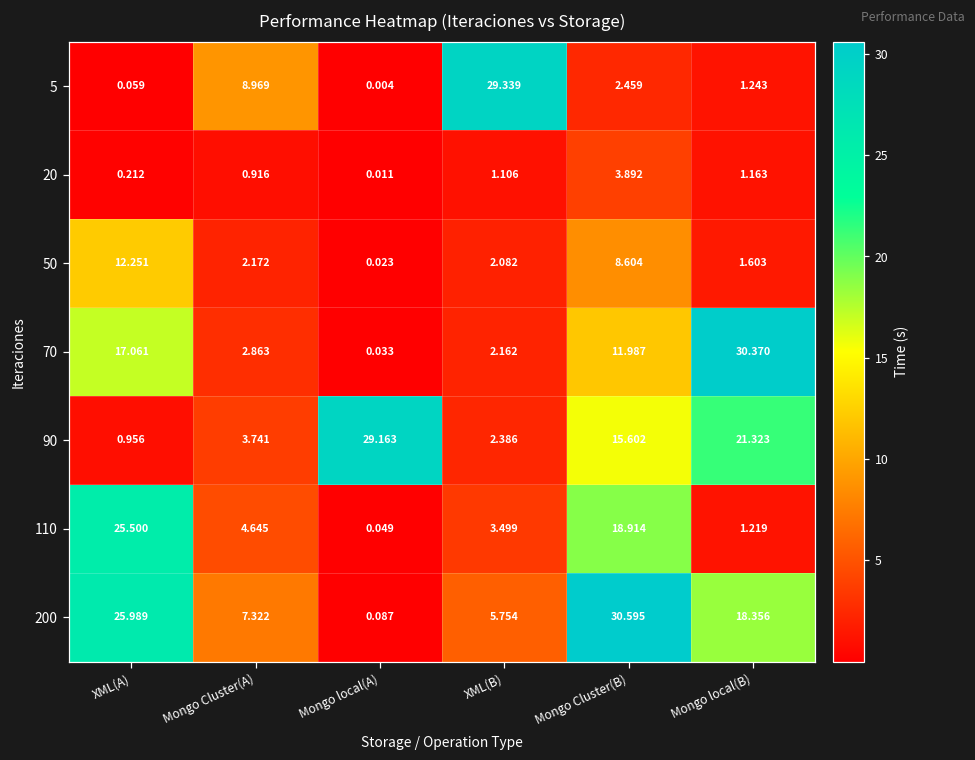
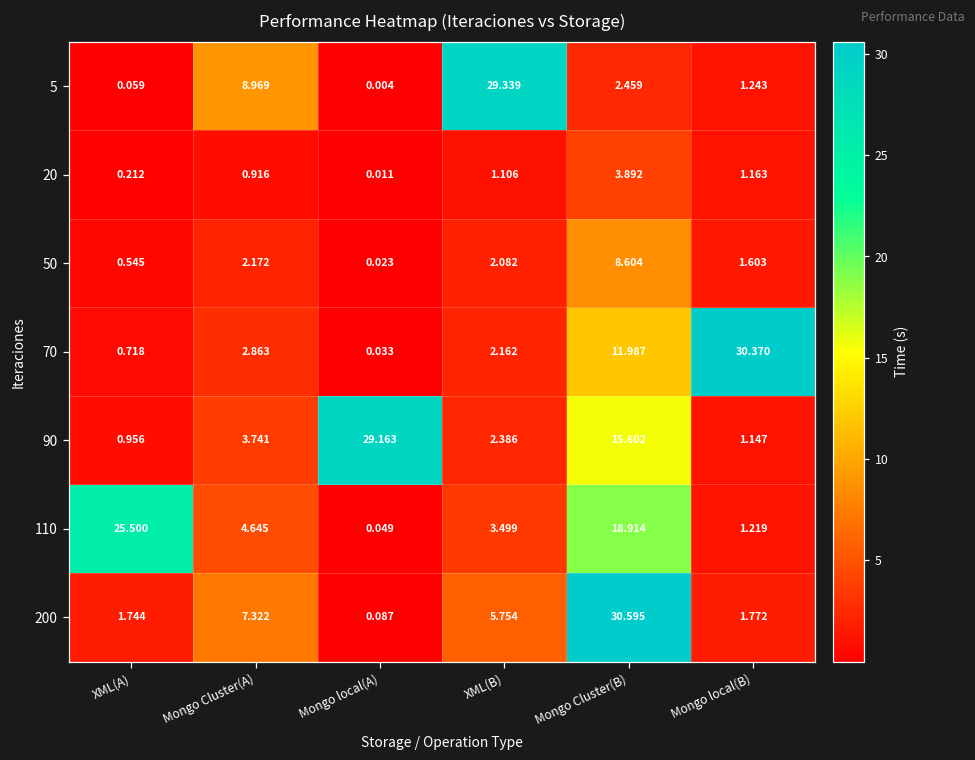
  {
    "5": {
      "XML(A)": 0.059,
      "Mongo Cluster(A)": 8.969,
      "Mongo local(A)": 0.004,
      "XML(B)": 29.339,
      "Mongo Cluster(B)": 2.459,
      "Mongo local(B)": 1.243
    },
    "20": {
      "XML(A)": 0.212,
      "Mongo Cluster(A)": 0.916,
      "Mongo local(A)": 0.011,
      "XML(B)": 1.106,
      "Mongo Cluster(B)": 3.892,
      "Mongo local(B)": 1.163
    },
    "50": {
-     "XML(A)": 12.251,
+     "XML(A)": 0.545,
      "Mongo Cluster(A)": 2.172,
      "Mongo local(A)": 0.023,
      "XML(B)": 2.082,
      "Mongo Cluster(B)": 8.604,
      "Mongo local(B)": 1.603
    },
    "70": {
-     "XML(A)": 17.061,
+     "XML(A)": 0.718,
      "Mongo Cluster(A)": 2.863,
      "Mongo local(A)": 0.033,
      "XML(B)": 2.162,
      "Mongo Cluster(B)": 11.987,
      "Mongo local(B)": 30.370
    },
    "90": {
      "XML(A)": 0.956,
      "Mongo Cluster(A)": 3.741,
      "Mongo local(A)": 29.163,
      "XML(B)": 2.386,
      "Mongo Cluster(B)": 15.602,
-     "Mongo local(B)": 21.323
+     "Mongo local(B)": 1.147
    },
    "110": {
      "XML(A)": 25.500,
      "Mongo Cluster(A)": 4.645,
      "Mongo local(A)": 0.049,
      "XML(B)": 3.499,
      "Mongo Cluster(B)": 18.914,
      "Mongo local(B)": 1.219
    },
    "200": {
-     "XML(A)": 25.989,
+     "XML(A)": 1.744,
      "Mongo Cluster(A)": 7.322,
      "Mongo local(A)": 0.087,
      "XML(B)": 5.754,
      "Mongo Cluster(B)": 30.595,
-     "Mongo local(B)": 18.356
+     "Mongo local(B)": 1.772
    }
  }
